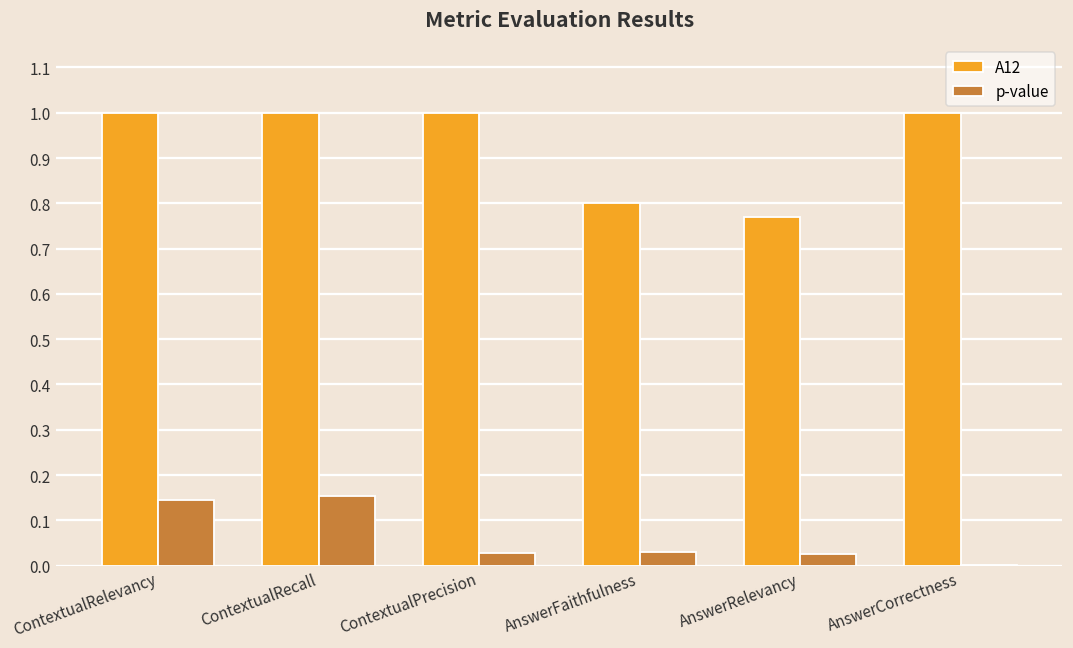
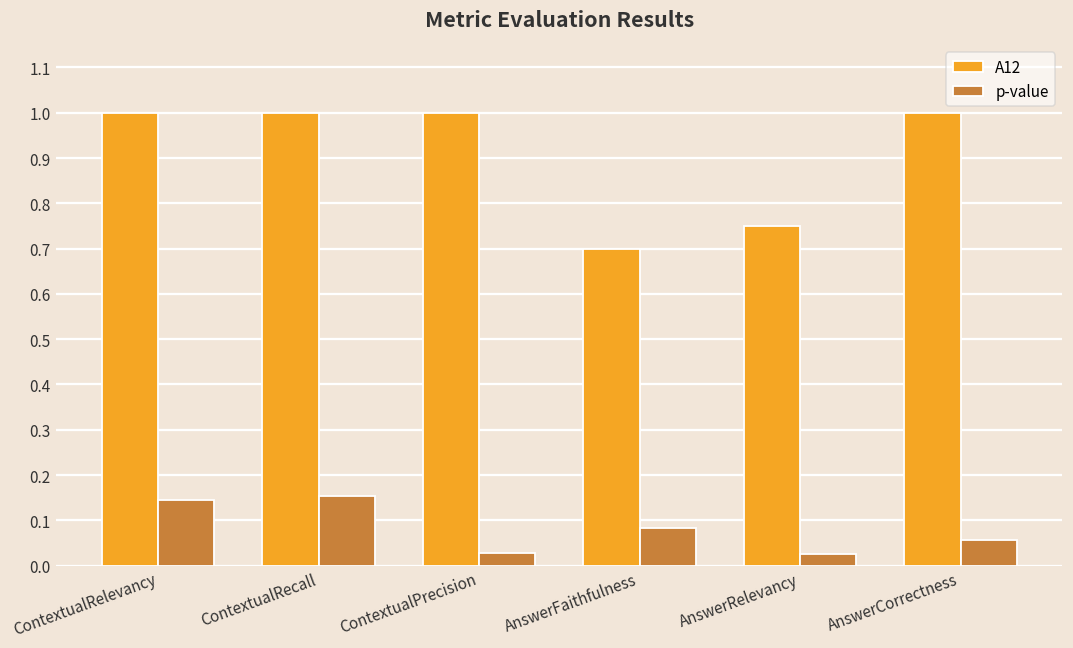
  {
    "A12": {
      "ContextualRelevancy": 1.00,
      "ContextualRecall": 1.00,
      "ContextualPrecision": 1.00,
-     "AnswerFaithfulness": 0.8,
-     "AnswerRelevancy": 0.77,
+     "AnswerFaithfulness": 0.7,
+     "AnswerRelevancy": 0.75,
      "AnswerCorrectness": 1.00
    },
    "p-value": {
      "ContextualRelevancy": 0.15,
      "ContextualRecall": 0.15,
      "ContextualPrecision": 0.03,
-     "AnswerFaithfulness": 0.03,
+     "AnswerFaithfulness": 0.08,
      "AnswerRelevancy": 0.03,
-     "AnswerCorrectness": 0.00
+     "AnswerCorrectness": 0.06
    }
  }
